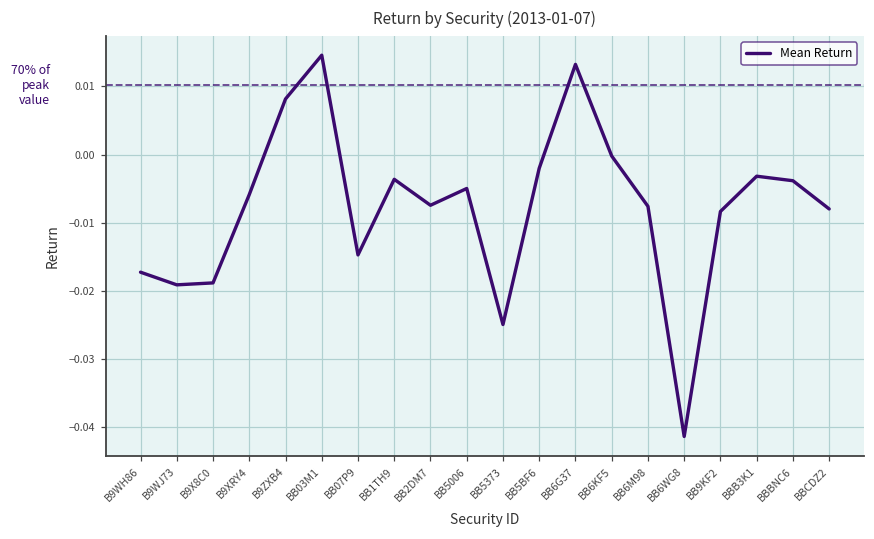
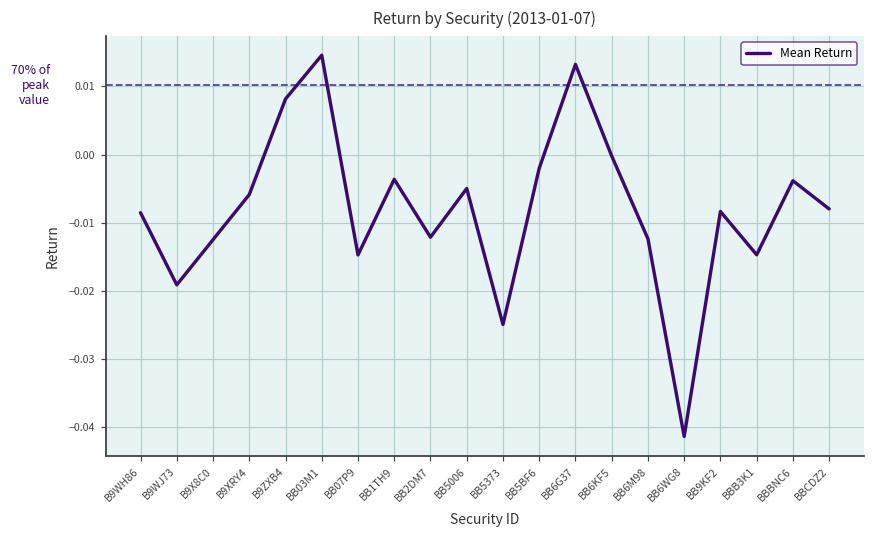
  {
-   "B9WH86": -0.017,
+   "B9WH86": -0.009,
    "B9WJ73": -0.019,
-   "B9X8C0": -0.019,
+   "B9X8C0": -0.013,
    "B9XRY4": -0.006,
    "B9ZXB4": 0.008,
    "BB03M1": 0.015,
    "BB07P9": -0.015,
    "BB1TH9": -0.004,
-   "BB2DM7": -0.007,
+   "BB2DM7": -0.012,
    "BB5006": -0.005,
    "BB5373": -0.025,
    "BB5BF6": -0.002,
    "BB6G37": 0.013,
    "BB6KF5": 0.000,
-   "BB6M98": -0.008,
+   "BB6M98": -0.012,
    "BB6WG8": -0.041,
    "BB9KF2": -0.008,
-   "BBB3K1": -0.003,
+   "BBB3K1": -0.015,
    "BBBNC6": -0.004,
    "BBCDZ2": -0.008
  }
